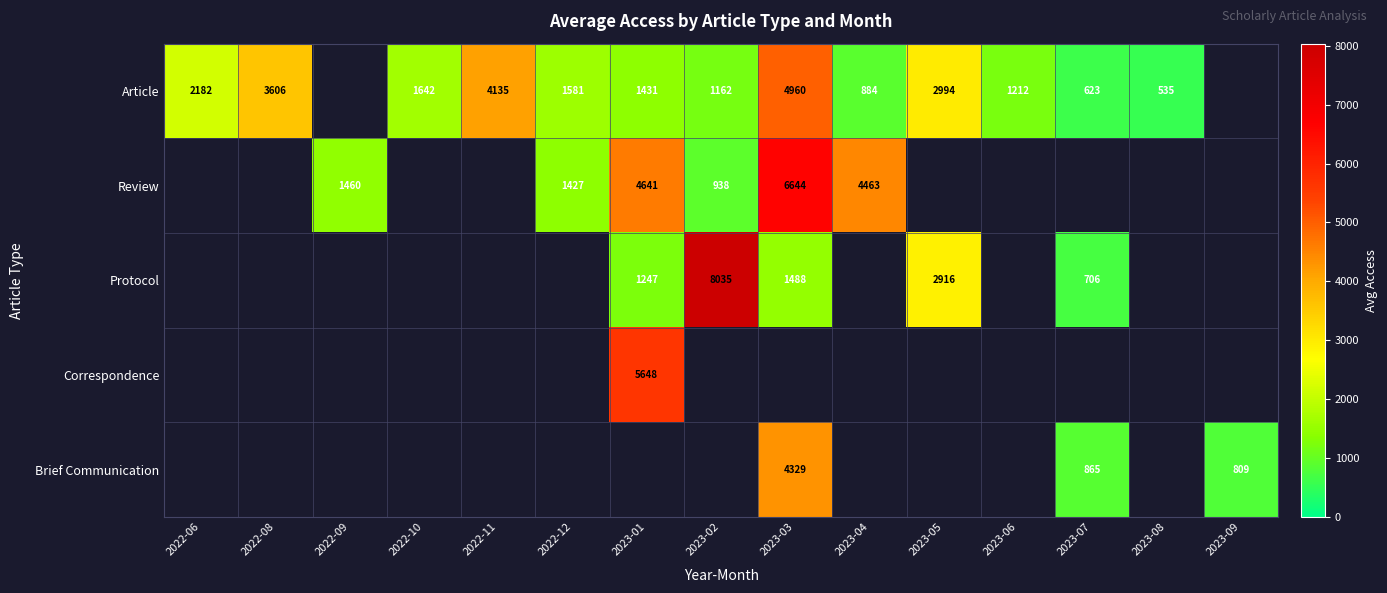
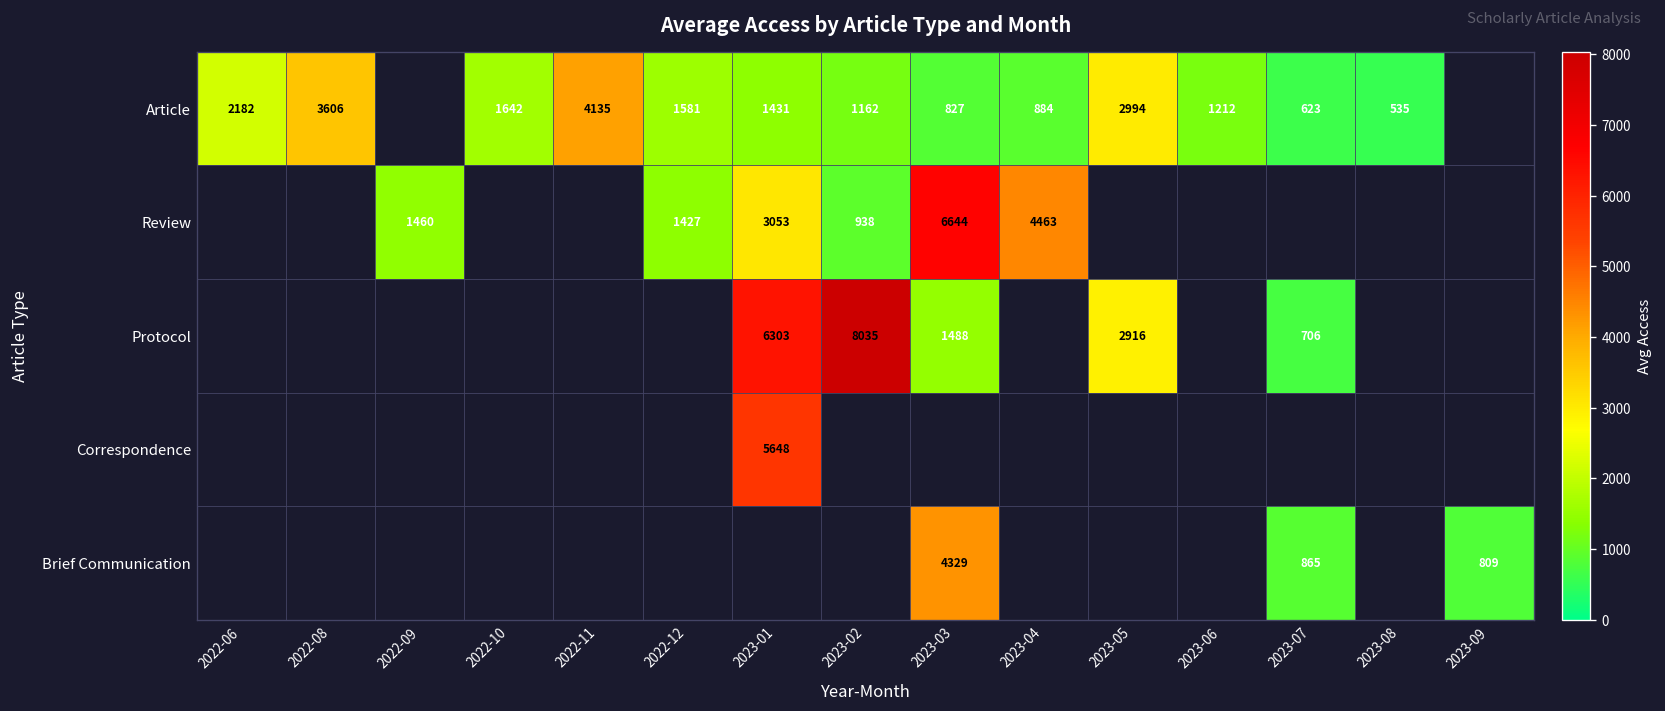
  {
    "Article": {
      "2022-06": 2182,
      "2022-08": 3606,
      "2022-10": 1642,
      "2022-11": 4135,
      "2022-12": 1581,
      "2023-01": 1431,
      "2023-02": 1162,
-     "2023-03": 4960,
+     "2023-03": 827,
      "2023-04": 884,
      "2023-05": 2994,
      "2023-06": 1212,
      "2023-07": 623,
      "2023-08": 535
    },
    "Review": {
      "2022-09": 1460,
      "2022-12": 1427,
-     "2023-01": 4641,
+     "2023-01": 3053,
      "2023-02": 938,
      "2023-03": 6644,
      "2023-04": 4463
    },
    "Protocol": {
-     "2023-01": 1247,
+     "2023-01": 6303,
      "2023-02": 8035,
      "2023-03": 1488,
      "2023-05": 2916,
      "2023-07": 706
    },
    "Correspondence": {
      "2023-01": 5648
    },
    "Brief Communication": {
      "2023-03": 4329,
      "2023-07": 865,
      "2023-09": 809
    }
  }
